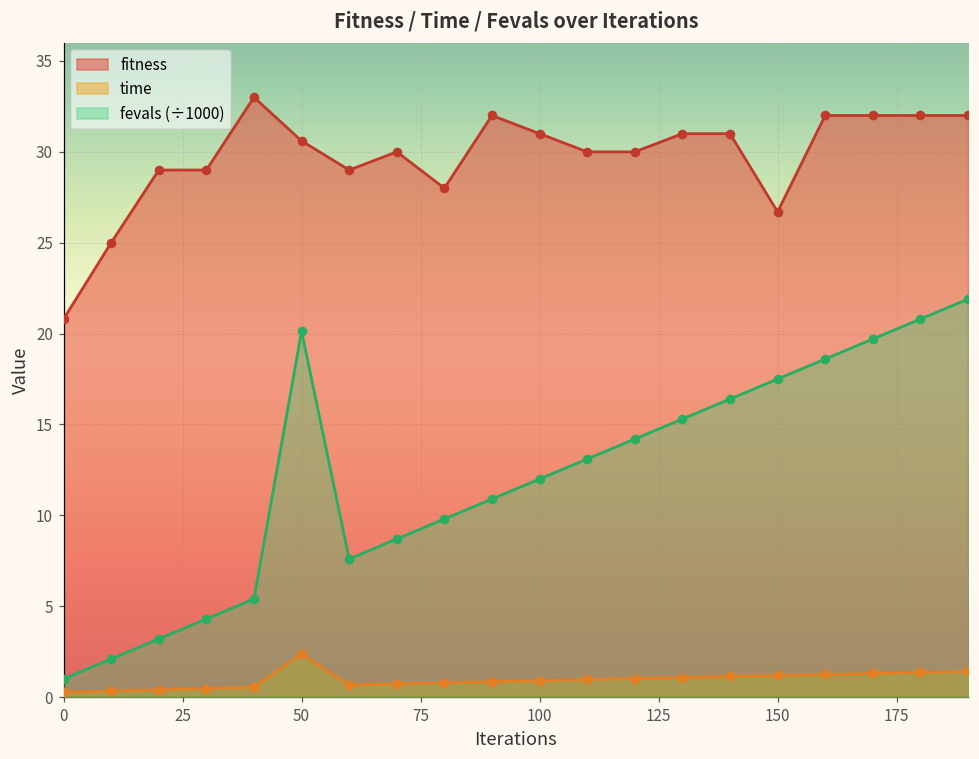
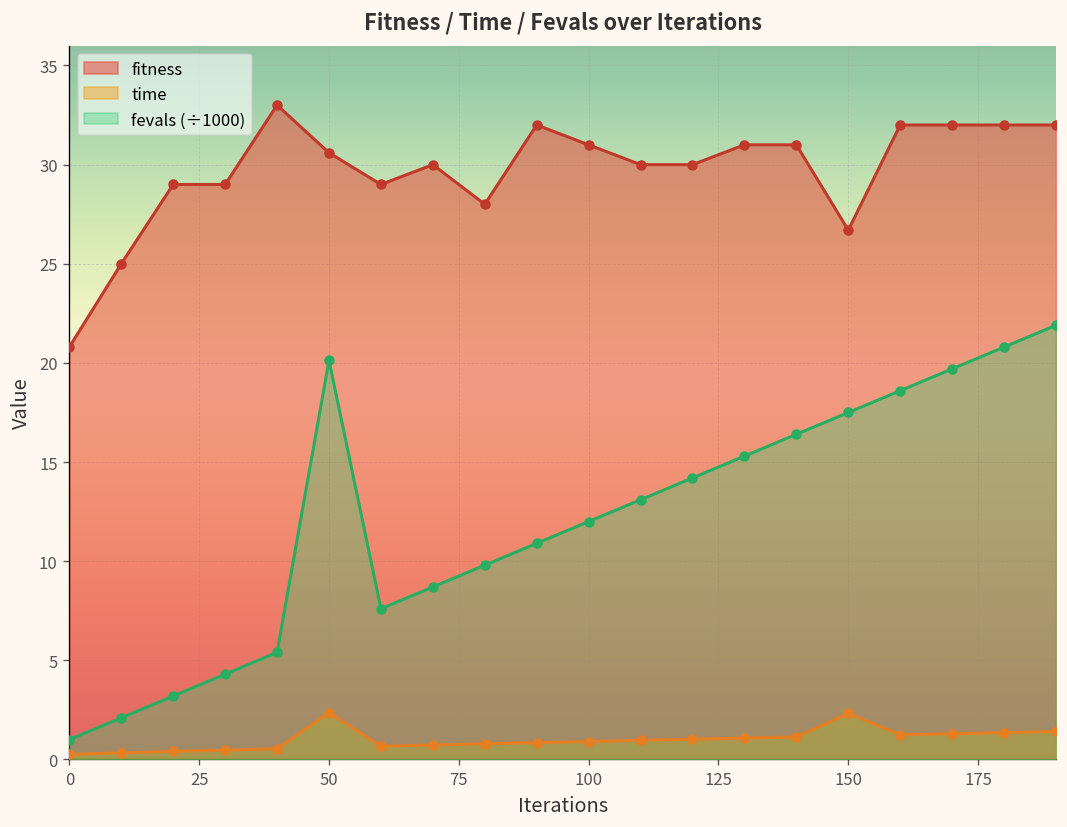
  {
    "fitness": {
      "0": 20.8,
      "50": 30.6,
      "100": 31.0,
      "150": 26.7
    },
    "time": {
      "0": 0.3,
      "50": 2.4,
      "100": 0.9,
-     "150": 1.2
+     "150": 2.3
    },
    "fevals (÷1000)": {
      "0": 1.0,
      "50": 20.1,
      "100": 12.0,
      "150": 17.5
    }
  }
